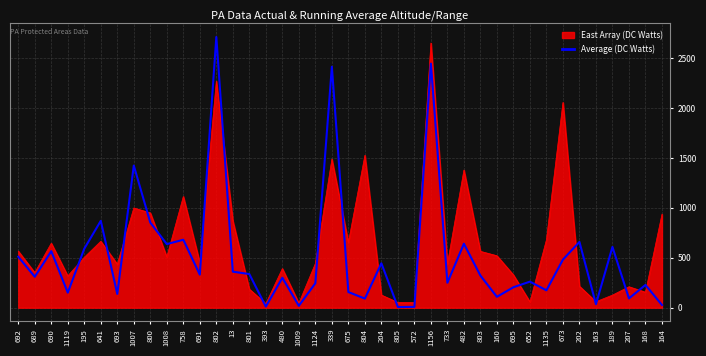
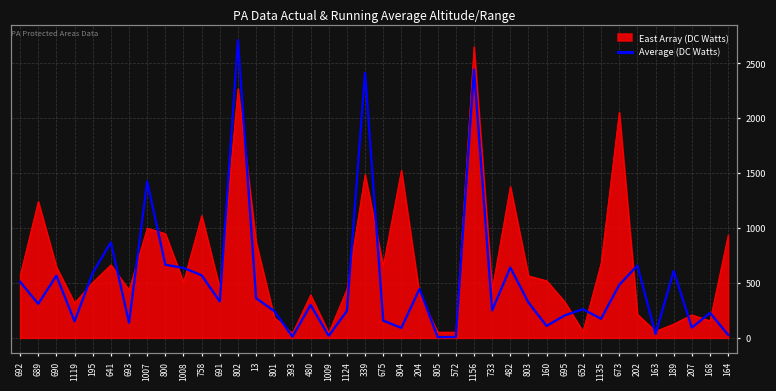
  {
    "East Array (DC Watts)": {
      "692": 600,
-     "689": 400,
+     "689": 1200,
      "690": 600,
      "1119": 300,
      "195": 500,
      "641": 700,
      "693": 400,
      "1007": 1000,
      "800": 900,
      "1008": 500,
      "758": 1100,
      "691": 500,
      "802": 2300,
      "13": 900,
      "801": 200,
      "393": 0,
      "480": 400,
      "1009": 0,
      "1124": 400,
      "339": 1500,
      "675": 700,
      "804": 1500,
-     "204": 100,
+     "204": 400,
      "805": 100,
      "572": 100,
      "1156": 2700,
      "733": 400,
      "482": 1400,
      "803": 600,
      "160": 500,
      "695": 300,
      "652": 100,
      "1135": 700,
      "673": 2100,
      "202": 200,
      "189": 100,
      "207": 200,
      "168": 200,
      "164": 900
    },
    "Average (DC Watts)": {
      "692": 500,
      "689": 300,
      "690": 600,
      "1119": 200,
      "195": 600,
      "641": 900,
      "693": 100,
      "1007": 1400,
-     "800": 900,
+     "800": 700,
      "1008": 600,
-     "758": 700,
+     "758": 600,
      "691": 300,
      "802": 2700,
      "13": 400,
-     "801": 300,
+     "801": 200,
      "393": 0,
      "480": 300,
      "1009": 0,
      "1124": 200,
      "339": 2400,
      "675": 200,
      "804": 100,
      "204": 400,
      "805": 0,
      "572": 0,
      "1156": 2400,
      "733": 300,
      "482": 600,
      "803": 300,
      "160": 100,
      "695": 200,
      "652": 300,
      "1135": 200,
      "673": 500,
      "202": 700,
      "189": 600,
      "207": 100,
      "168": 200,
      "164": 0
    }
  }
